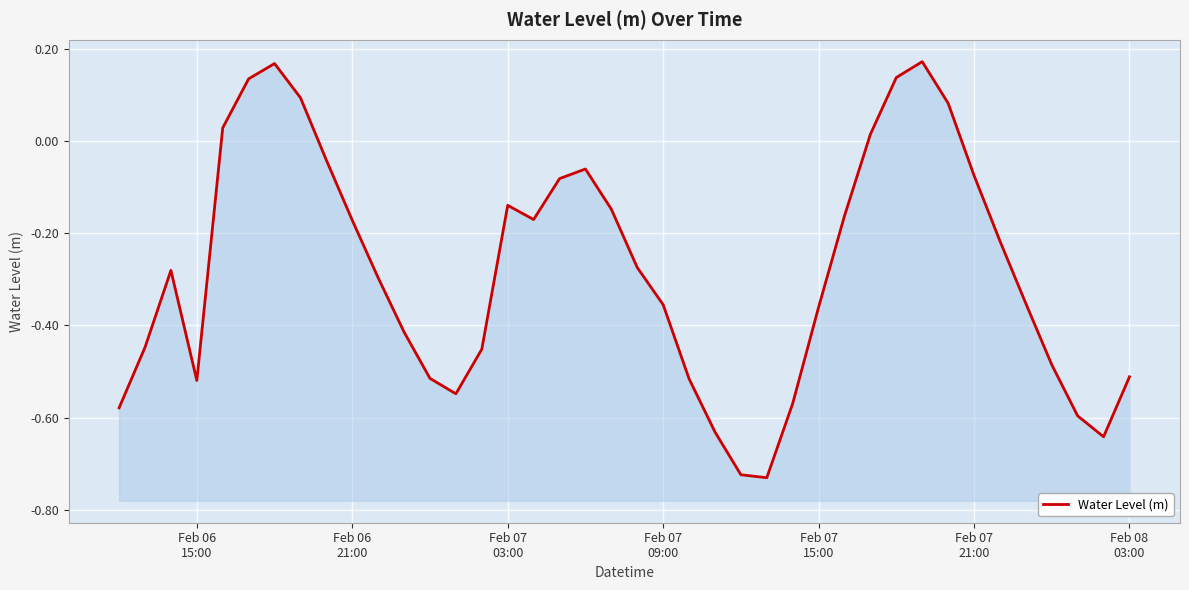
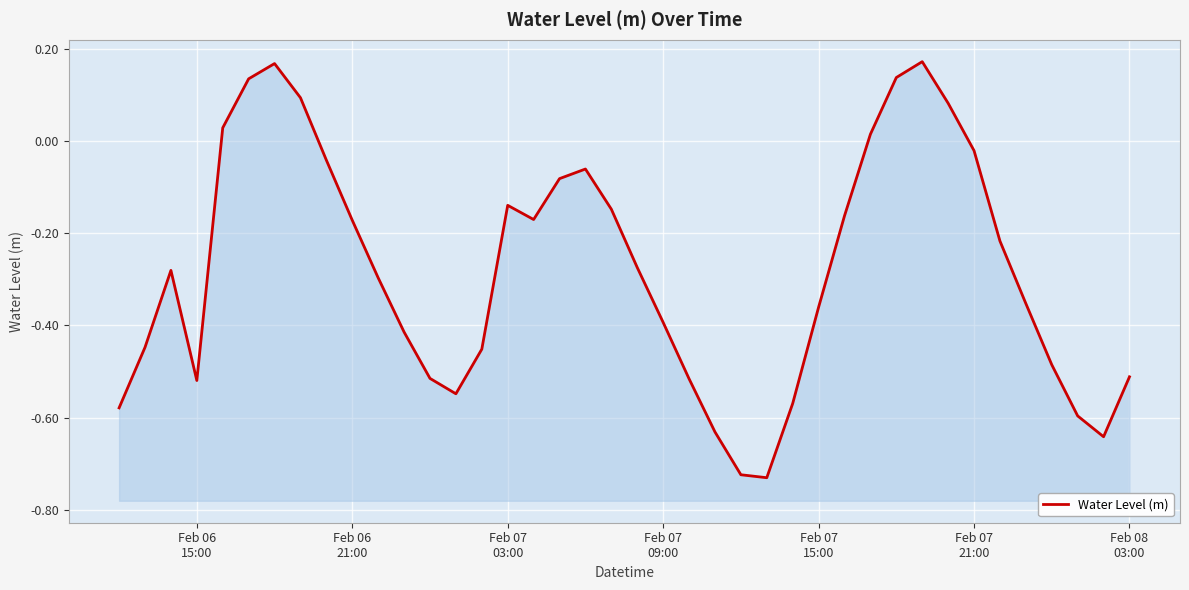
  {
    "Feb 06 15:00": -0.52,
    "Feb 06 21:00": -0.17,
    "Feb 07 03:00": -0.14,
-   "Feb 07 09:00": -0.36,
+   "Feb 07 09:00": -0.39,
    "Feb 07 15:00": -0.36,
-   "Feb 07 21:00": -0.07,
+   "Feb 07 21:00": -0.02,
    "Feb 08 03:00": -0.51
  }
